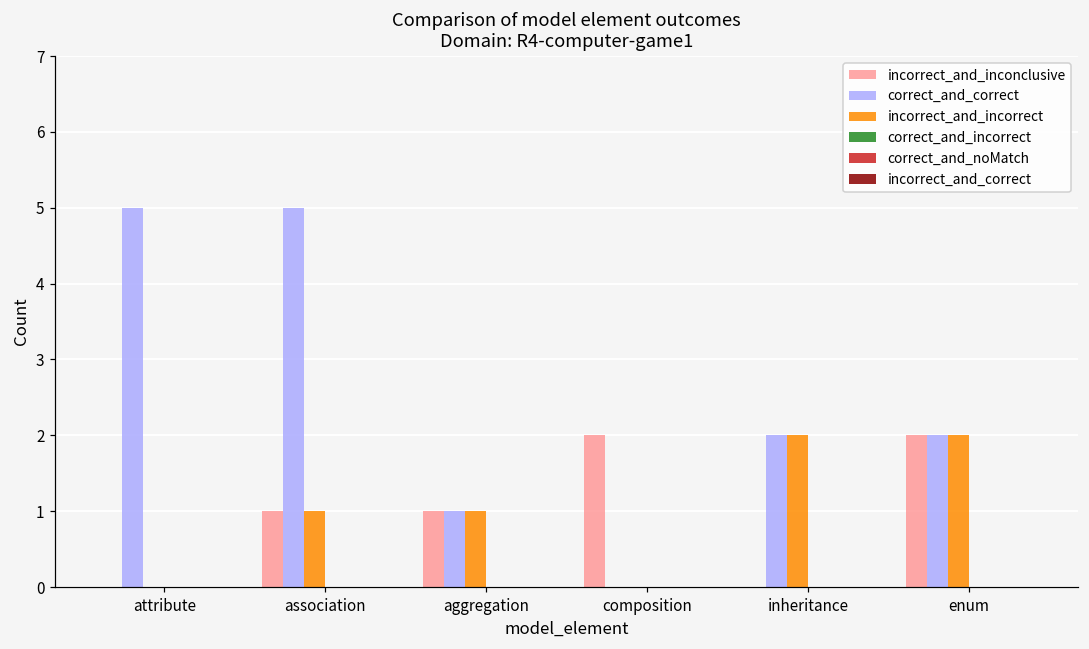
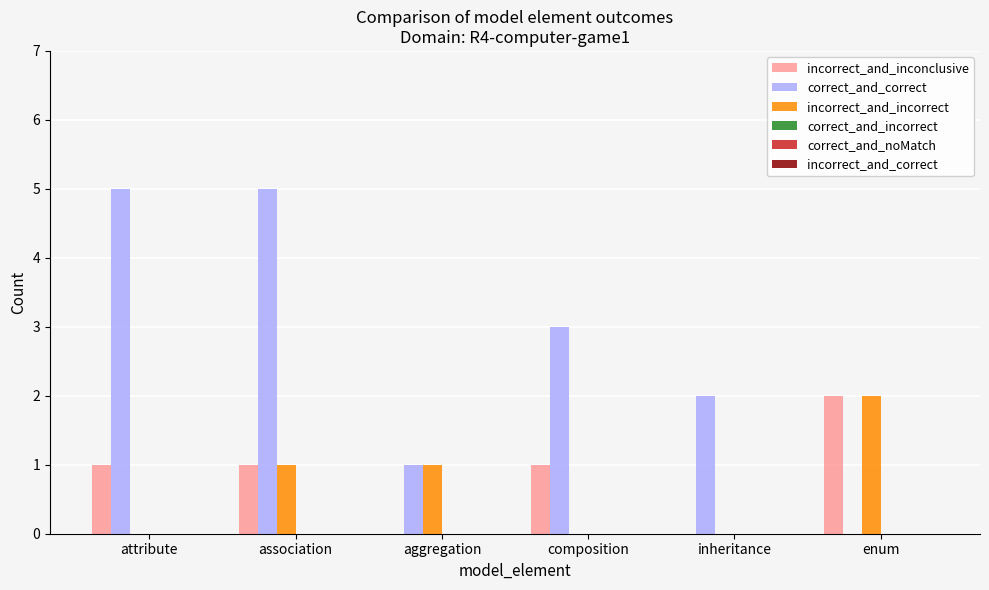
  {
    "incorrect_and_inconclusive": {
-     "attribute": 0,
+     "attribute": 1,
      "association": 1,
-     "aggregation": 1,
-     "composition": 2,
+     "aggregation": 0,
+     "composition": 1,
      "inheritance": 0,
      "enum": 2
    },
    "correct_and_correct": {
      "attribute": 5,
      "association": 5,
      "aggregation": 1,
-     "composition": 0,
+     "composition": 3,
      "inheritance": 2,
-     "enum": 2
+     "enum": 0
    },
    "incorrect_and_incorrect": {
      "attribute": 0,
      "association": 1,
      "aggregation": 1,
      "composition": 0,
-     "inheritance": 2,
+     "inheritance": 0,
      "enum": 2
    },
    "correct_and_incorrect": {
      "attribute": 0,
      "association": 0,
      "aggregation": 0,
      "composition": 0,
      "inheritance": 0,
      "enum": 0
    },
    "correct_and_noMatch": {
      "attribute": 0,
      "association": 0,
      "aggregation": 0,
      "composition": 0,
      "inheritance": 0,
      "enum": 0
    },
    "incorrect_and_correct": {
      "attribute": 0,
      "association": 0,
      "aggregation": 0,
      "composition": 0,
      "inheritance": 0,
      "enum": 0
    }
  }
